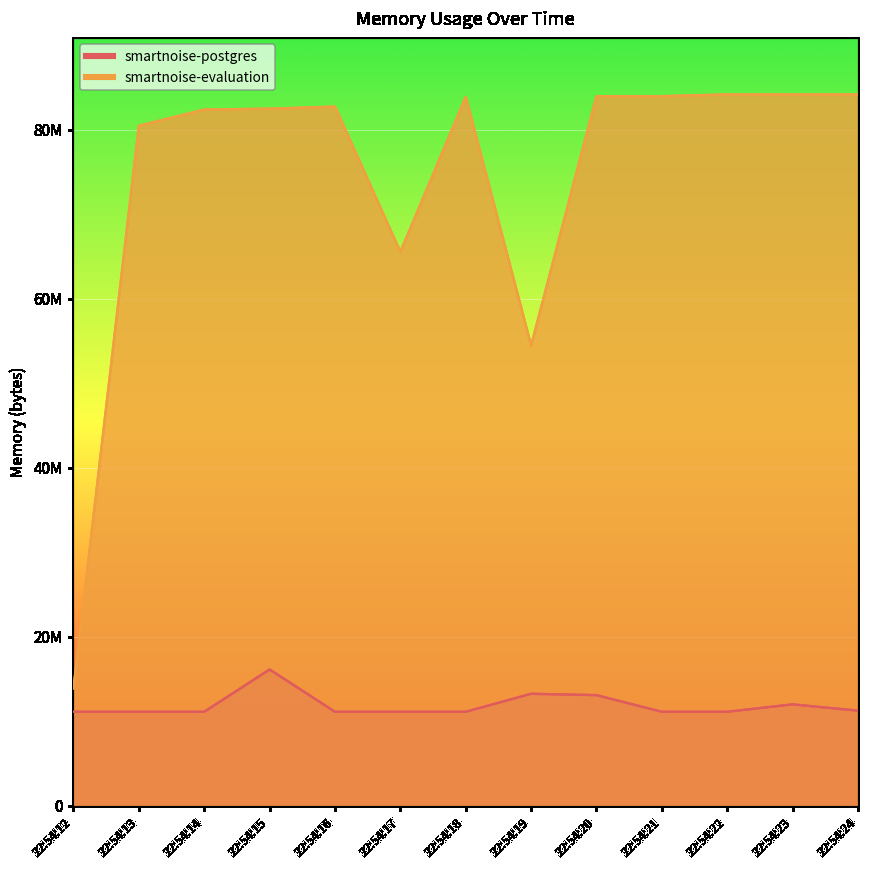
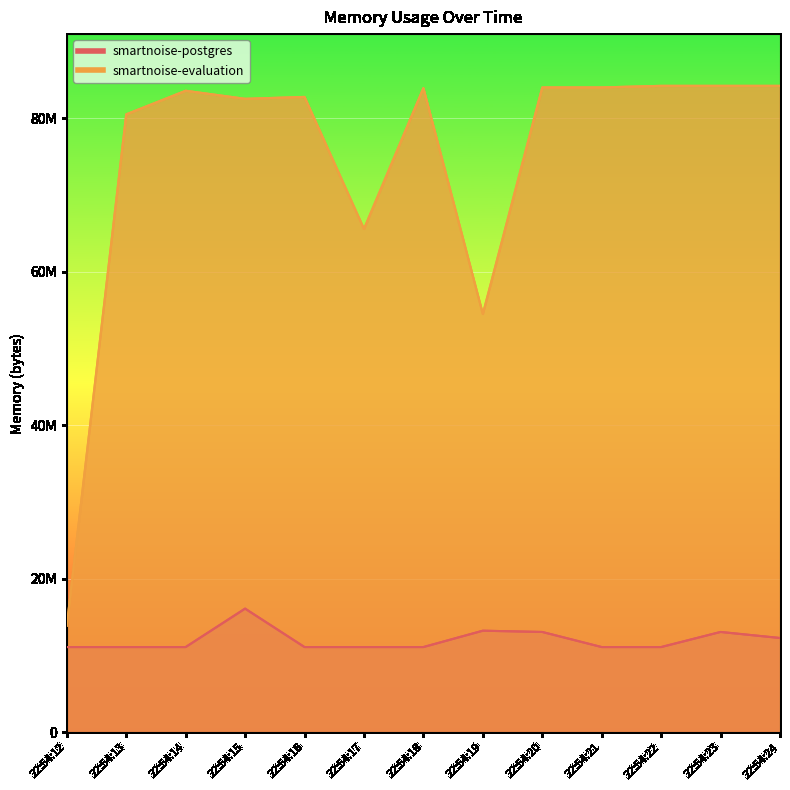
  {
    "smartnoise-postgres": {
      "22:54:12": 11000000,
      "22:54:13": 11000000,
      "22:54:14": 11000000,
      "22:54:15": 16000000,
      "22:54:16": 11000000,
      "22:54:17": 11000000,
      "22:54:18": 11000000,
      "22:54:19": 13000000,
      "22:54:20": 13000000,
      "22:54:21": 11000000,
      "22:54:22": 11000000,
-     "22:54:23": 12000000,
-     "22:54:24": 11000000
+     "22:54:23": 13000000,
+     "22:54:24": 12000000
    },
    "smartnoise-evaluation": {
      "22:54:12": 14000000,
      "22:54:13": 80000000,
-     "22:54:14": 82000000,
+     "22:54:14": 84000000,
      "22:54:15": 83000000,
      "22:54:16": 83000000,
      "22:54:17": 66000000,
      "22:54:18": 84000000,
      "22:54:19": 54000000,
      "22:54:20": 84000000,
      "22:54:21": 84000000,
      "22:54:22": 84000000,
      "22:54:23": 84000000,
      "22:54:24": 84000000
    }
  }
